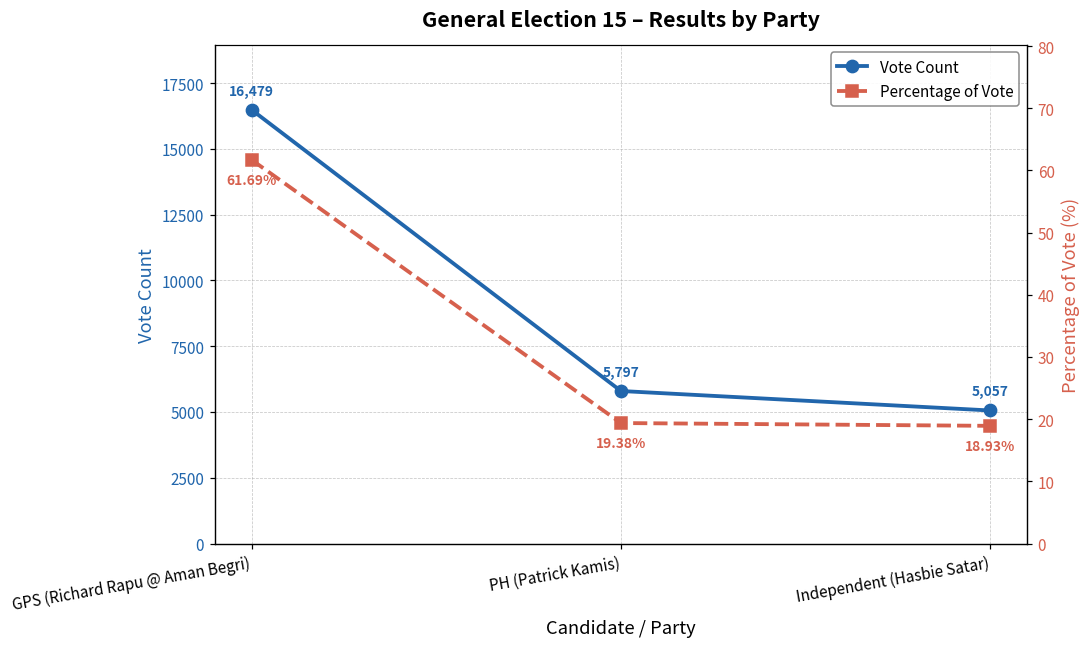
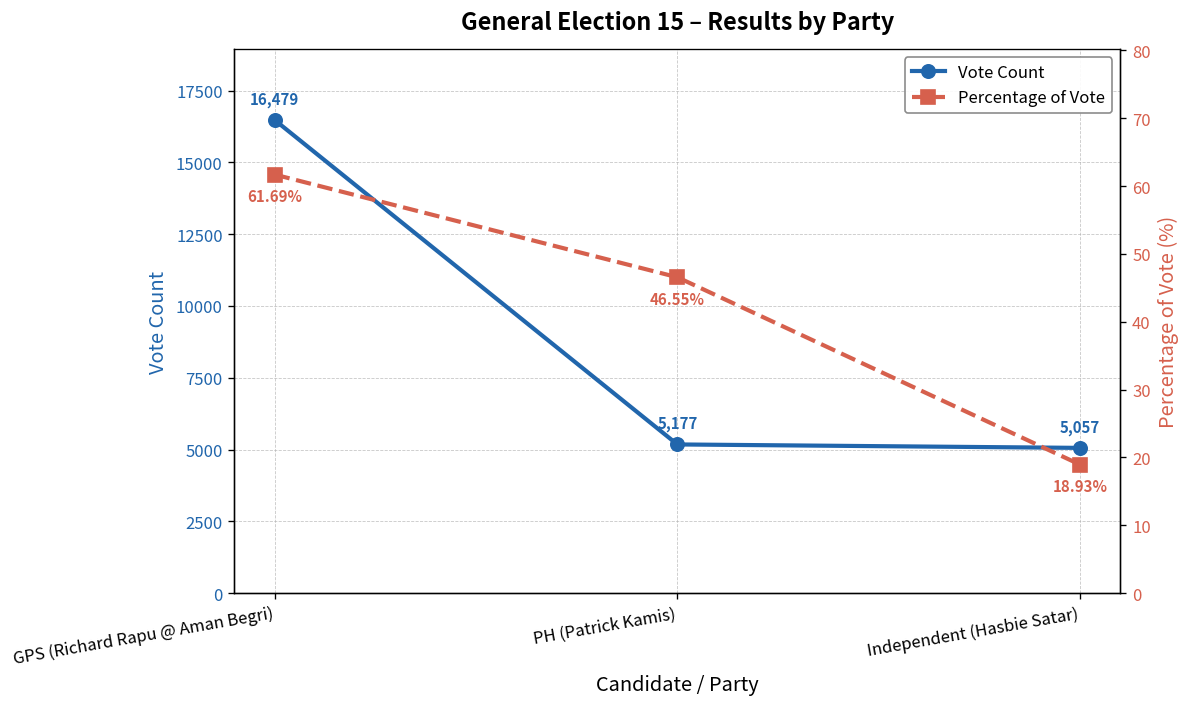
  {
    "Vote Count": {
      "GPS (Richard Rapu @ Aman Begri)": "16,479",
-     "PH (Patrick Kamis)": "5,797",
+     "PH (Patrick Kamis)": "5,177",
      "Independent (Hasbie Satar)": "5,057"
    },
    "Percentage of Vote": {
      "GPS (Richard Rapu @ Aman Begri)": "61.69%",
-     "PH (Patrick Kamis)": "19.38%",
+     "PH (Patrick Kamis)": "46.55%",
      "Independent (Hasbie Satar)": "18.93%"
    }
  }
